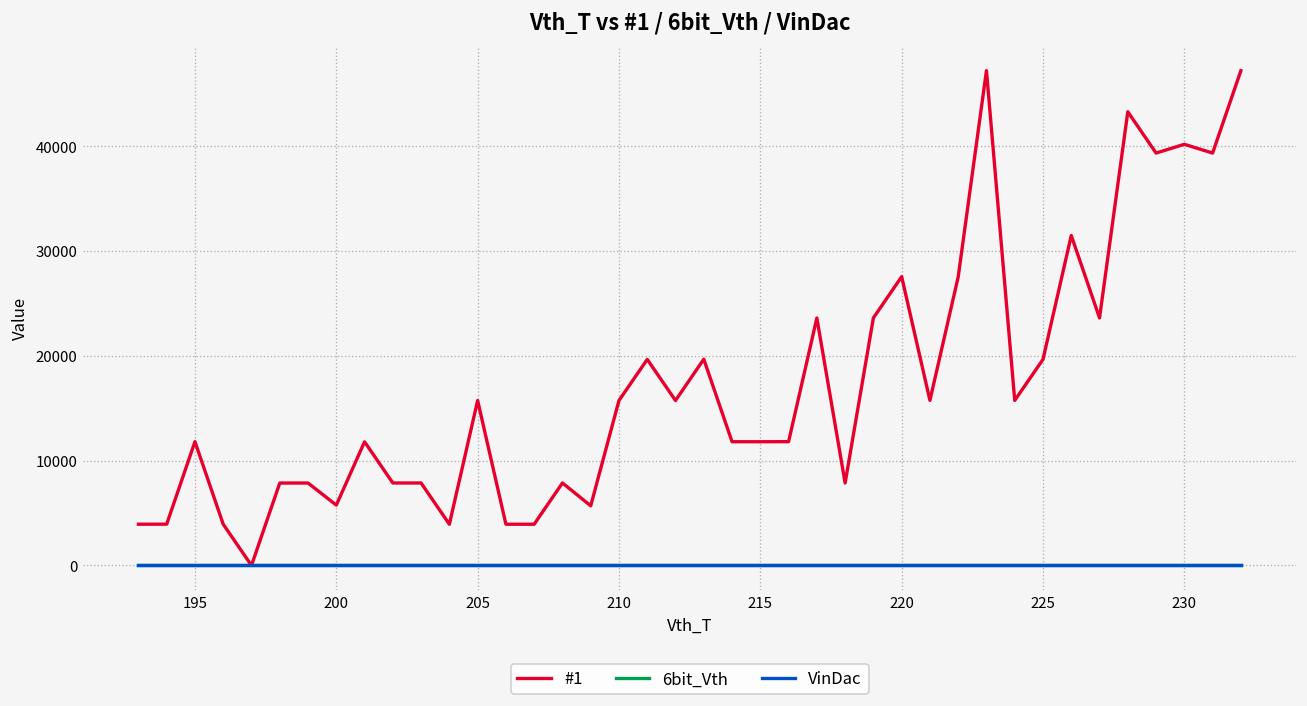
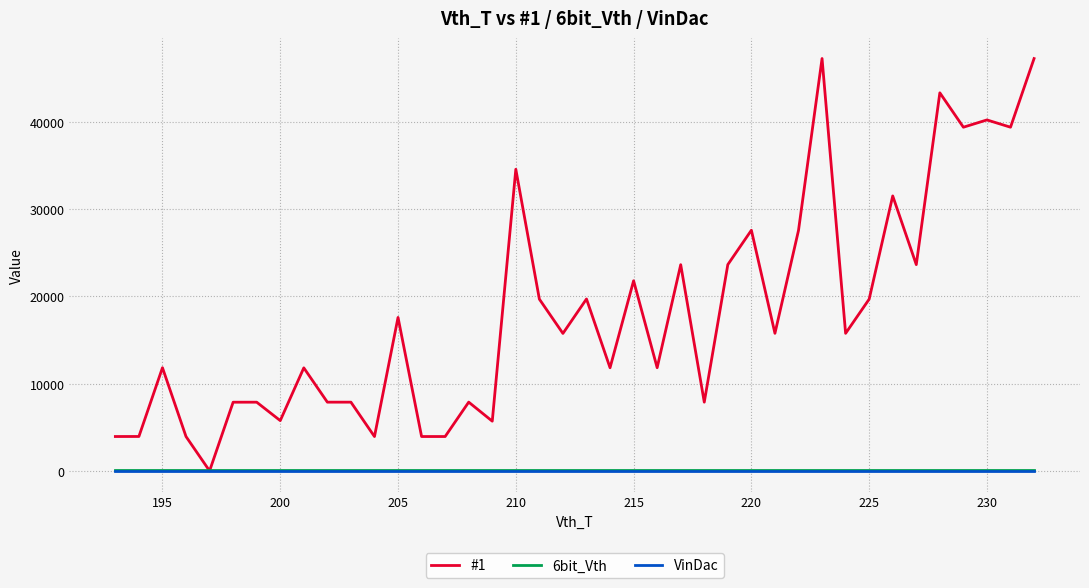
  {
    "#1": {
      "195": 12000,
      "200": 6000,
-     "205": 16000,
-     "210": 16000,
-     "215": 12000,
+     "205": 18000,
+     "210": 35000,
+     "215": 22000,
      "220": 28000,
      "225": 20000,
      "230": 40000
    }
  }
